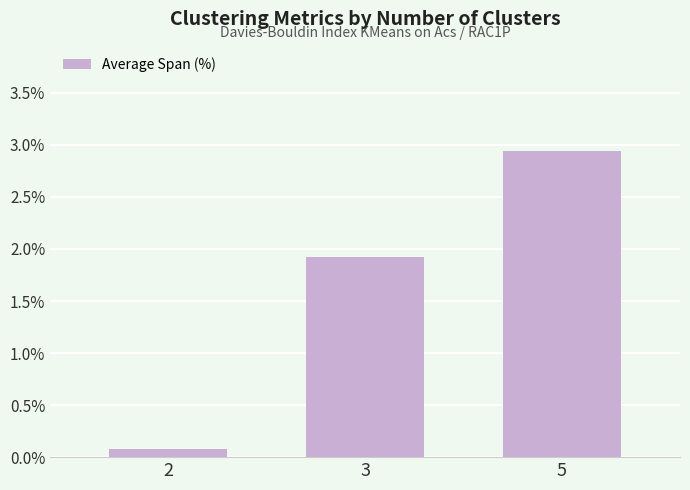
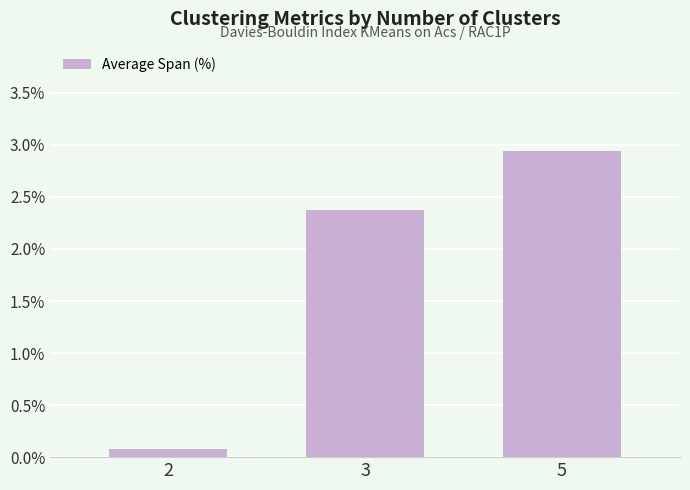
  {
    "2": "0.08%",
-   "3": "1.93%",
+   "3": "2.37%",
    "5": "2.94%"
  }
